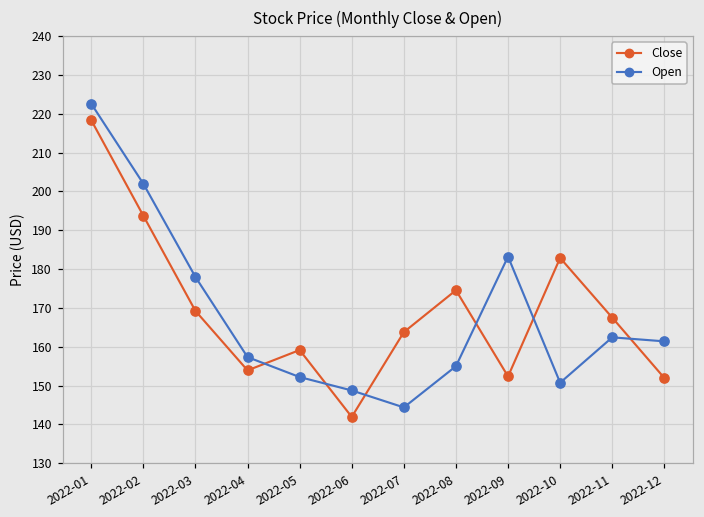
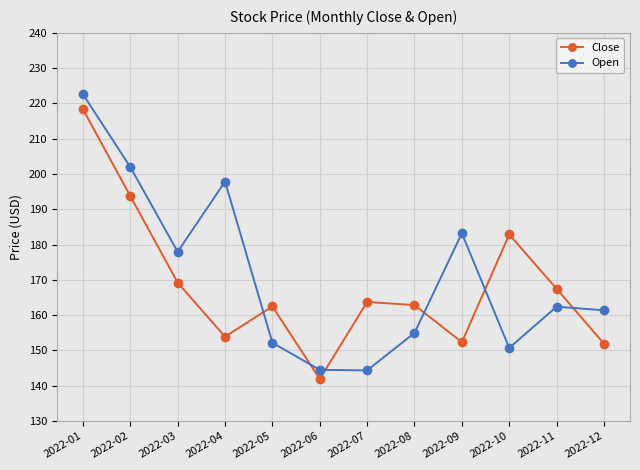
  {
    "Close": {
      "2022-01": 218,
      "2022-02": 194,
      "2022-03": 169,
      "2022-04": 154,
-     "2022-05": 159,
+     "2022-05": 162,
      "2022-06": 142,
      "2022-07": 164,
-     "2022-08": 175,
+     "2022-08": 163,
      "2022-09": 152,
      "2022-10": 183,
      "2022-11": 167,
      "2022-12": 152
    },
    "Open": {
      "2022-01": 223,
      "2022-02": 202,
      "2022-03": 178,
-     "2022-04": 157,
+     "2022-04": 198,
      "2022-05": 152,
-     "2022-06": 149,
+     "2022-06": 145,
      "2022-07": 144,
      "2022-08": 155,
      "2022-09": 183,
      "2022-10": 151,
      "2022-11": 162,
      "2022-12": 161
    }
  }
